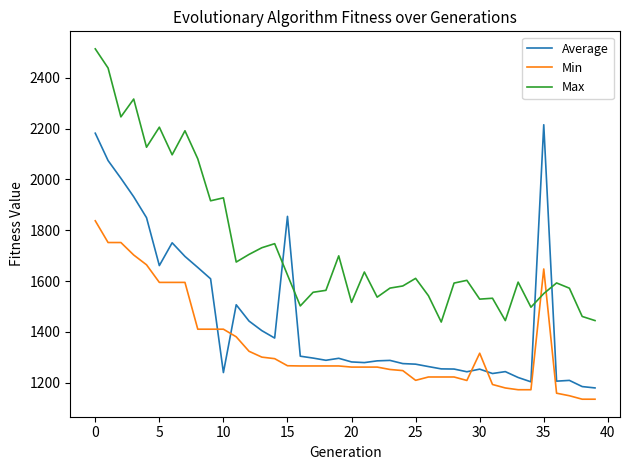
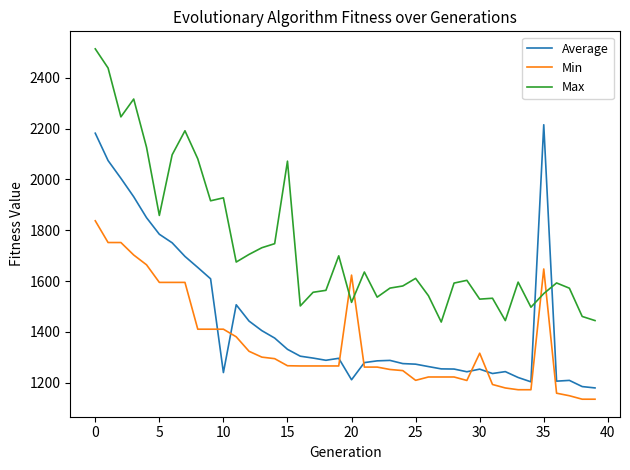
  {
    "Average": {
      "0": 2180,
-     "5": 1660,
+     "5": 1780,
      "10": 1240,
-     "15": 1850,
-     "20": 1280,
+     "15": 1330,
+     "20": 1210,
      "25": 1270,
      "30": 1250,
      "35": 2220
    },
    "Min": {
      "0": 1840,
      "5": 1590,
      "10": 1410,
      "15": 1270,
-     "20": 1260,
+     "20": 1620,
      "25": 1210,
      "30": 1320,
      "35": 1650
    },
    "Max": {
      "0": 2510,
-     "5": 2210,
+     "5": 1860,
      "10": 1930,
-     "15": 1620,
+     "15": 2070,
      "20": 1520,
      "25": 1610,
      "30": 1530,
      "35": 1550
    }
  }
